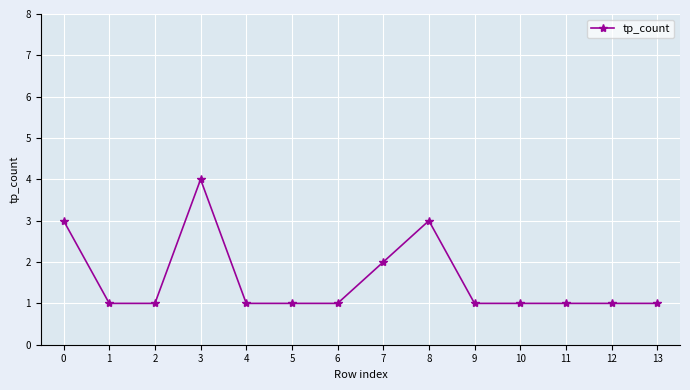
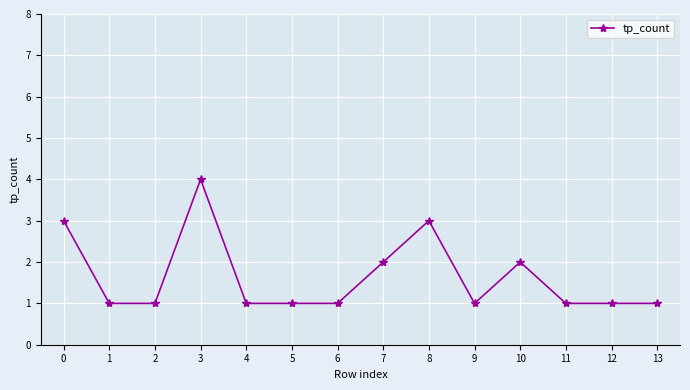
  {
    "0": 3,
    "1": 1,
    "2": 1,
    "3": 4,
    "4": 1,
    "5": 1,
    "6": 1,
    "7": 2,
    "8": 3,
    "9": 1,
-   "10": 1,
+   "10": 2,
    "11": 1,
    "12": 1,
    "13": 1
  }
